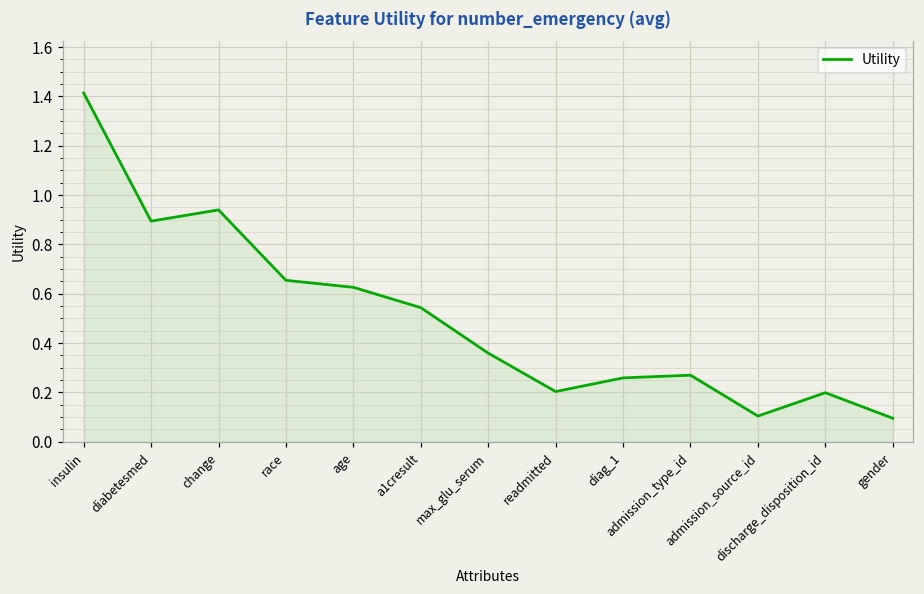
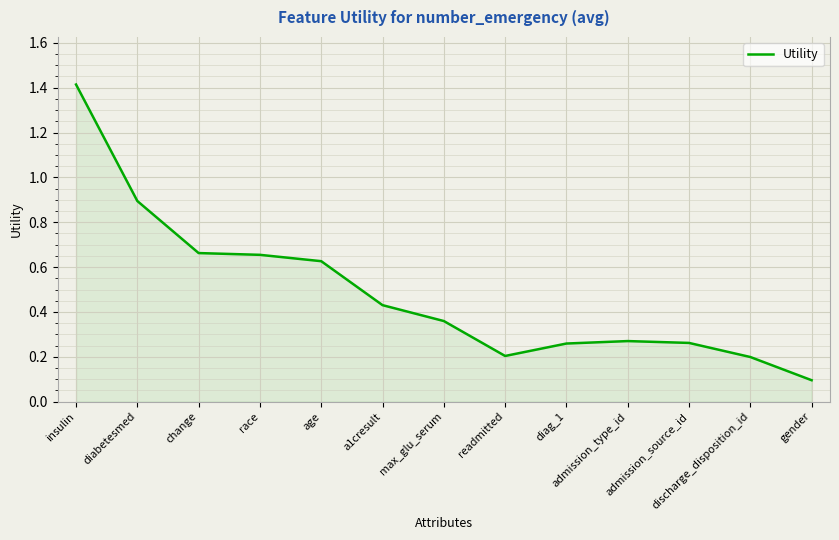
  {
    "insulin": 1.41,
    "diabetesmed": 0.89,
-   "change": 0.94,
+   "change": 0.66,
    "race": 0.65,
    "age": 0.63,
-   "a1cresult": 0.54,
+   "a1cresult": 0.43,
    "max_glu_serum": 0.36,
    "readmitted": 0.20,
    "diag_1": 0.26,
    "admission_type_id": 0.27,
-   "admission_source_id": 0.10,
+   "admission_source_id": 0.26,
    "discharge_disposition_id": 0.20,
    "gender": 0.10
  }
